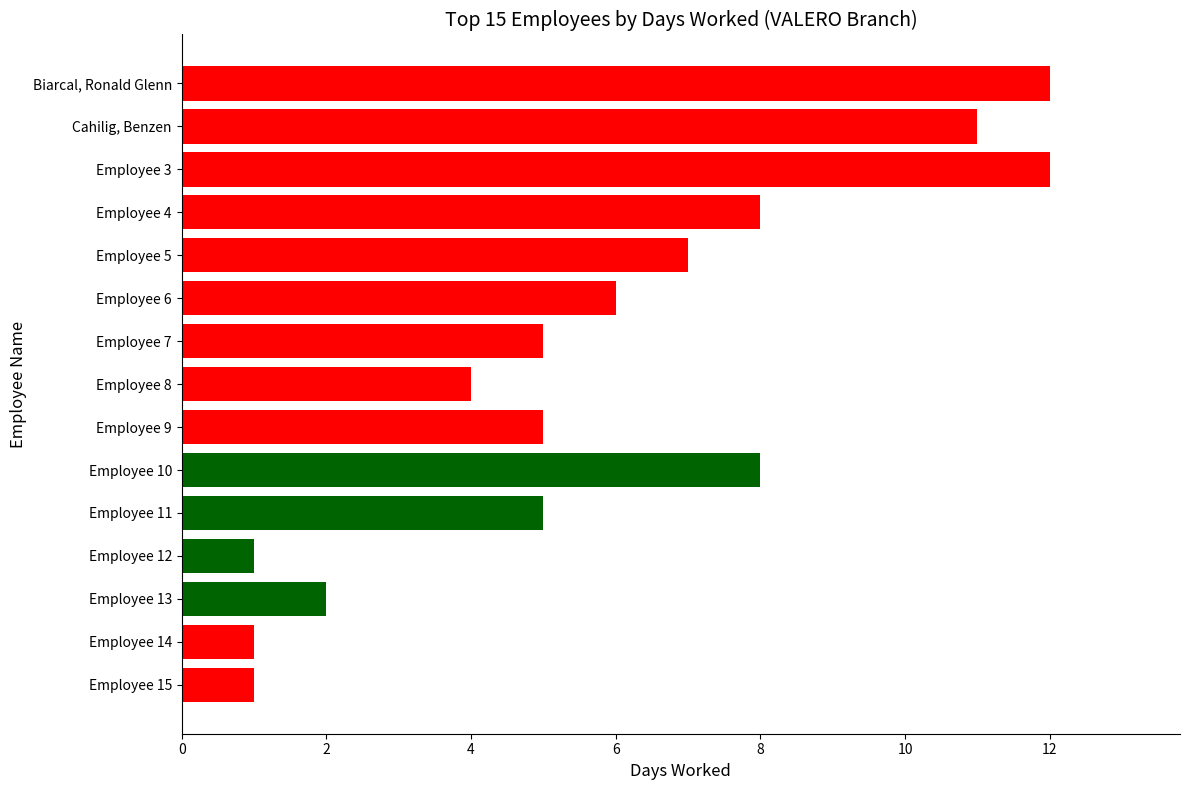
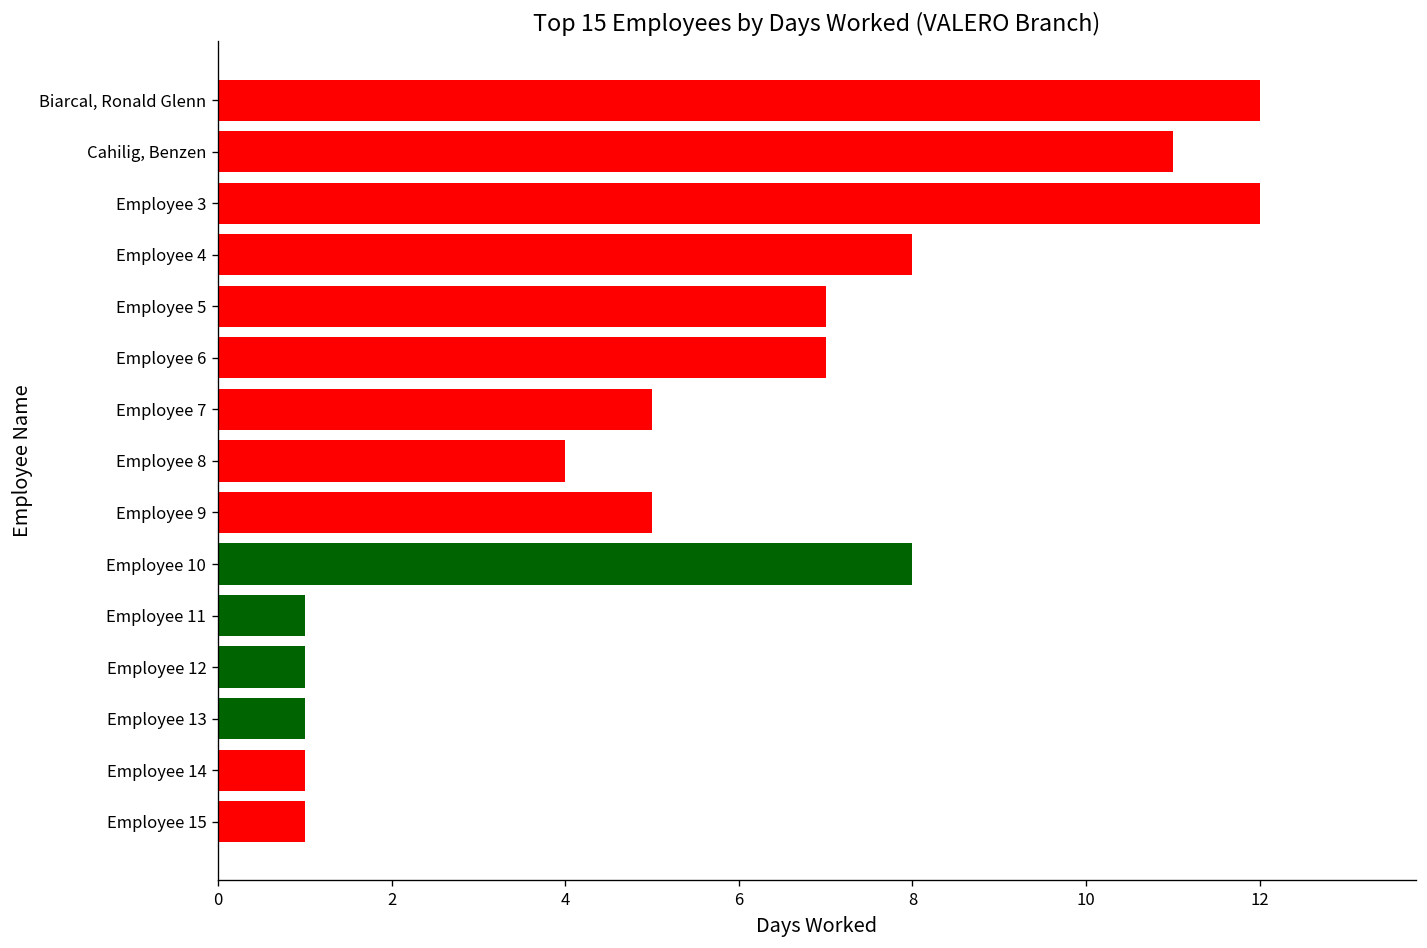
  {
    "Biarcal, Ronald Glenn": 12,
    "Cahilig, Benzen": 11,
    "Employee 3": 12,
    "Employee 4": 8,
    "Employee 5": 7,
-   "Employee 6": 6,
+   "Employee 6": 7,
    "Employee 7": 5,
    "Employee 8": 4,
    "Employee 9": 5,
    "Employee 10": 8,
-   "Employee 11": 5,
+   "Employee 11": 1,
    "Employee 12": 1,
-   "Employee 13": 2,
+   "Employee 13": 1,
    "Employee 14": 1,
    "Employee 15": 1
  }
